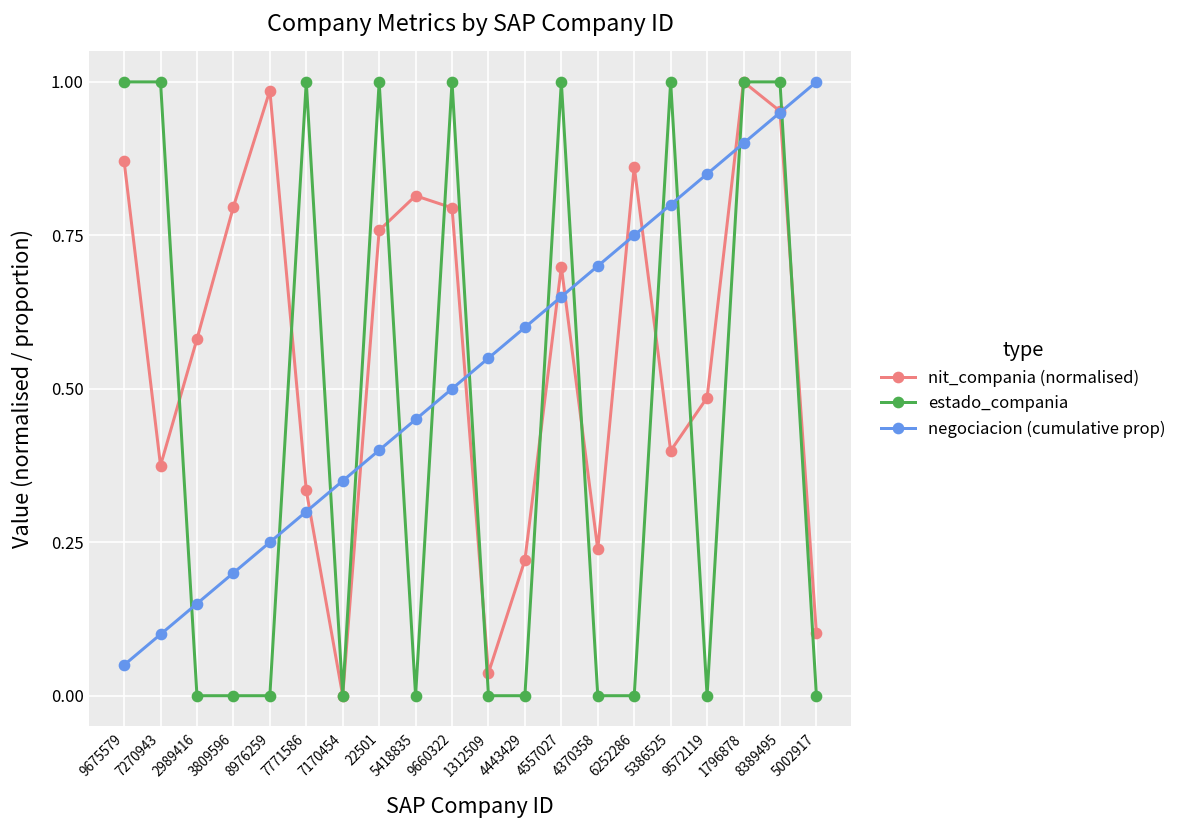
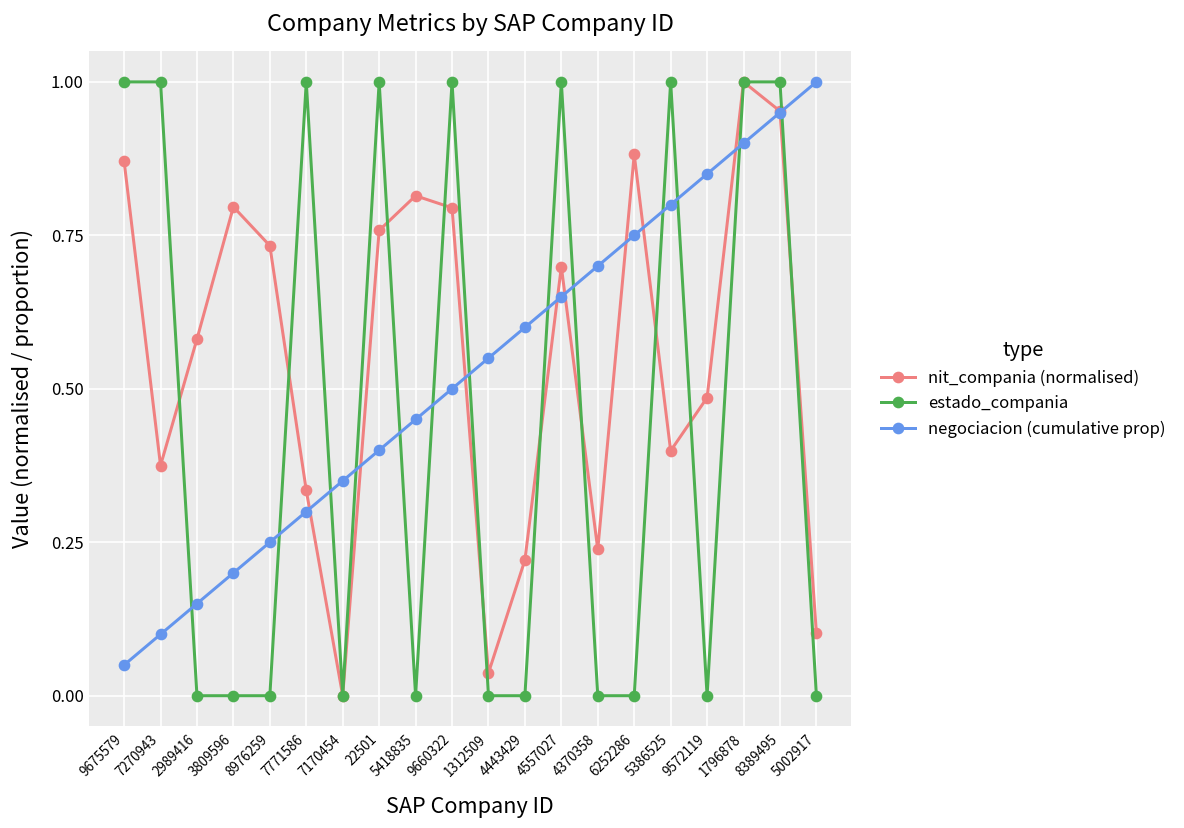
  {
    "nit_compania (normalised)": {
      "9675579": 0.87,
      "7270943": 0.37,
      "2989416": 0.58,
      "3809596": 0.80,
-     "8976259": 0.99,
+     "8976259": 0.73,
      "7771586": 0.33,
      "22501": 0.76,
      "5418835": 0.81,
      "9660322": 0.79,
      "1312509": 0.04,
      "4443429": 0.22,
      "4557027": 0.70,
      "4370358": 0.24,
-     "6252286": 0.86,
+     "6252286": 0.88,
      "5386525": 0.40,
      "9572119": 0.49,
      "5002917": 0.10
    },
    "estado_compania": {
      "9675579": 1.00,
      "7270943": 1.00,
      "2989416": 0.00,
      "3809596": 0.00,
      "8976259": 0.00,
      "7771586": 1.00,
      "22501": 1.00,
      "5418835": 0.00,
      "9660322": 1.00,
      "1312509": 0.00,
      "4443429": 0.00,
      "4557027": 1.00,
      "4370358": 0.00,
      "6252286": 0.00,
      "5386525": 1.00,
      "9572119": 0.00,
      "8389495": 1.00,
      "5002917": 0.00
    },
    "negociacion (cumulative prop)": {
      "9675579": 0.05,
      "7270943": 0.10,
      "2989416": 0.15,
      "3809596": 0.20,
      "8976259": 0.25,
      "7771586": 0.30,
      "7170454": 0.35,
      "22501": 0.40,
      "5418835": 0.45,
      "9660322": 0.50,
      "1312509": 0.55,
      "4443429": 0.60,
      "4557027": 0.65,
      "4370358": 0.70,
      "6252286": 0.75,
      "5386525": 0.80,
      "9572119": 0.85,
      "1796878": 0.90,
      "5002917": 1.00
    }
  }
